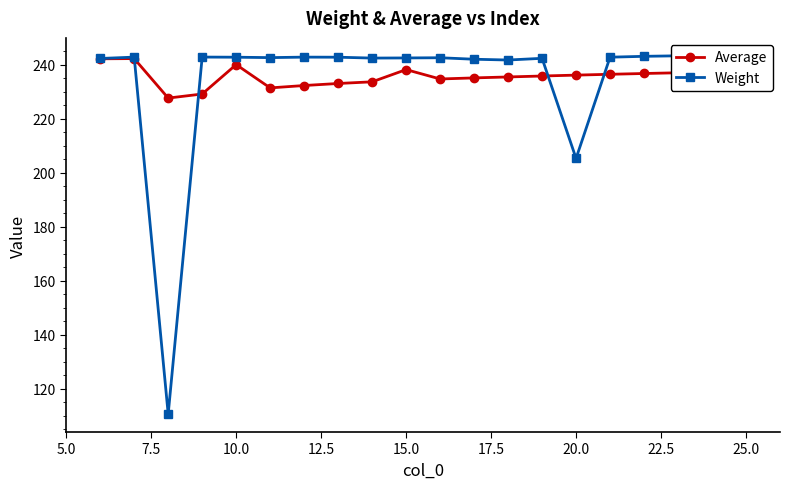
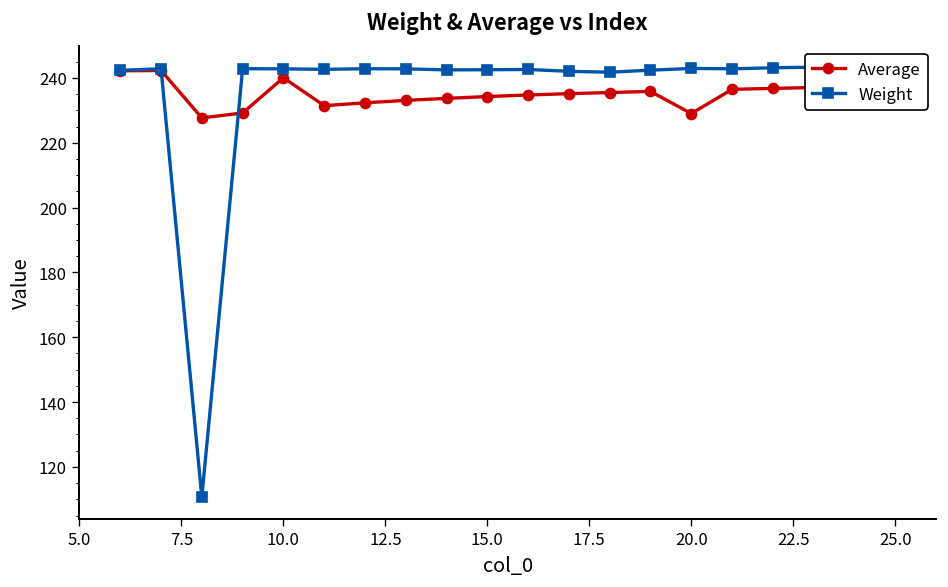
  {
    "Average": {
      "10.0": 240,
-     "15.0": 238,
-     "20.0": 236
+     "15.0": 234,
+     "20.0": 229
    },
    "Weight": {
      "10.0": 243,
      "15.0": 243,
-     "20.0": 205
+     "20.0": 243
    }
  }
